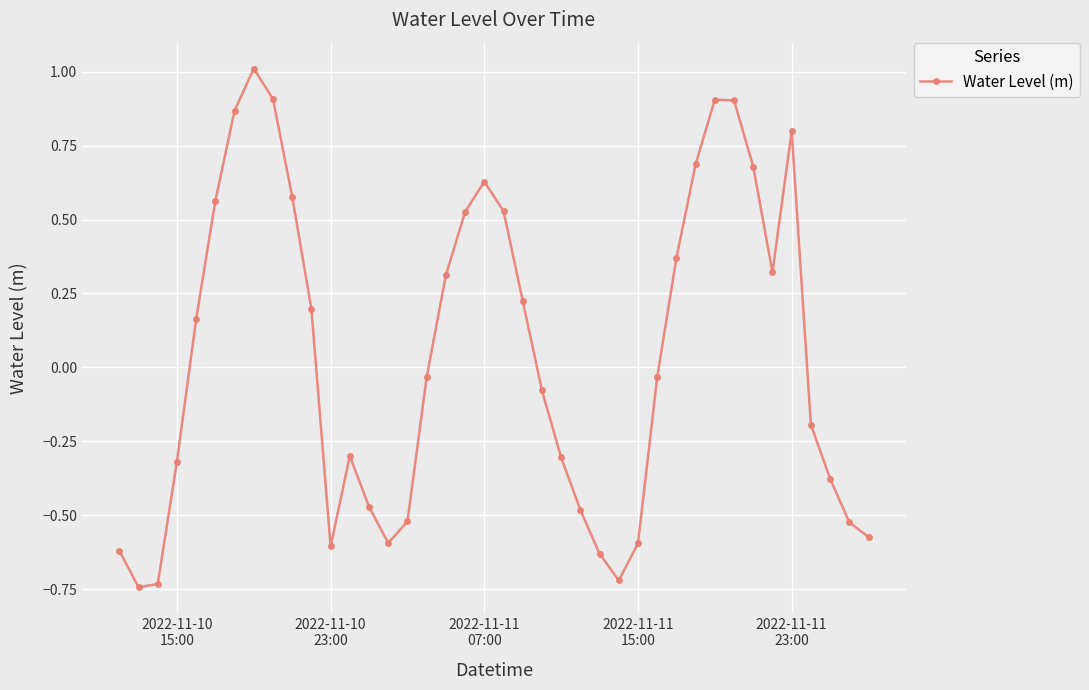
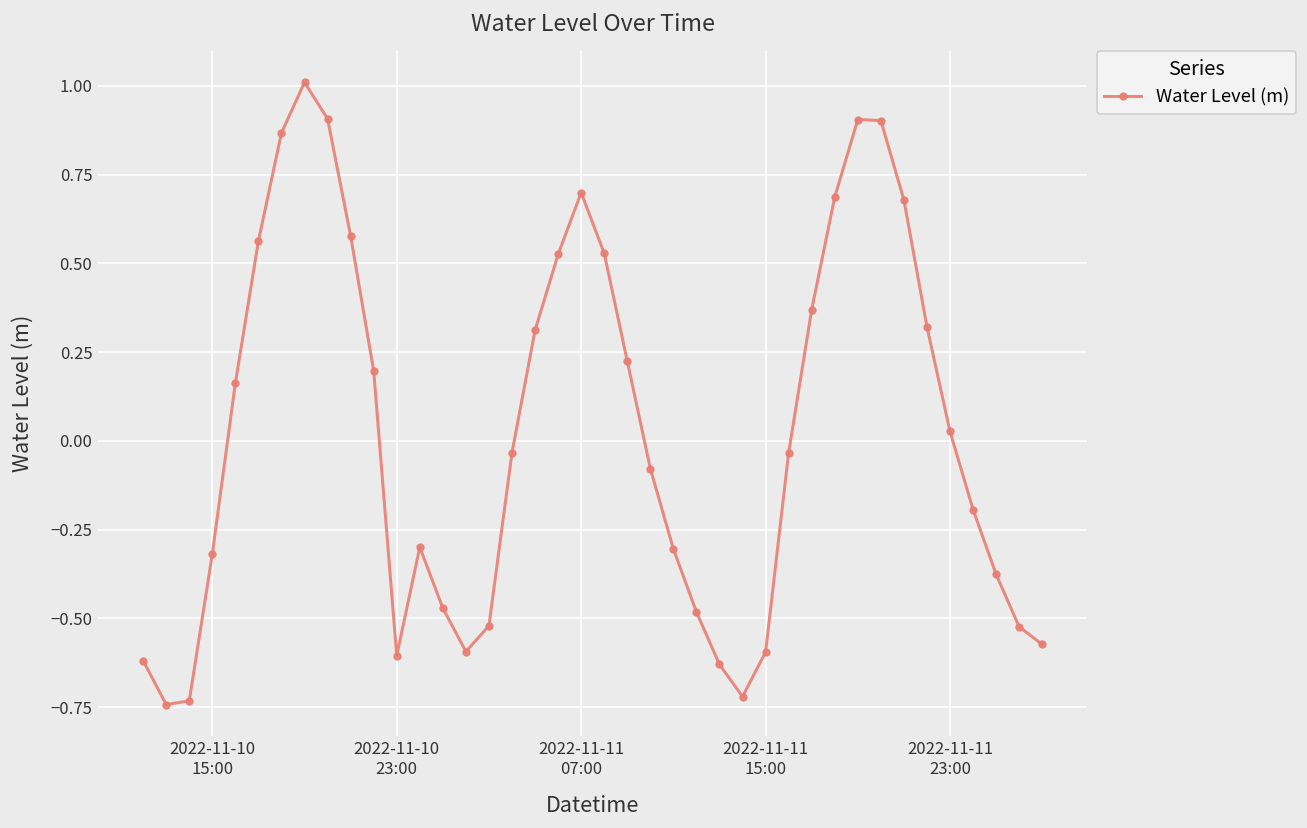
  {
    "2022-11-10 15:00": -0.32,
    "2022-11-10 23:00": -0.61,
-   "2022-11-11 07:00": 0.63,
+   "2022-11-11 07:00": 0.70,
    "2022-11-11 15:00": -0.60,
-   "2022-11-11 23:00": 0.80
+   "2022-11-11 23:00": 0.03
  }
